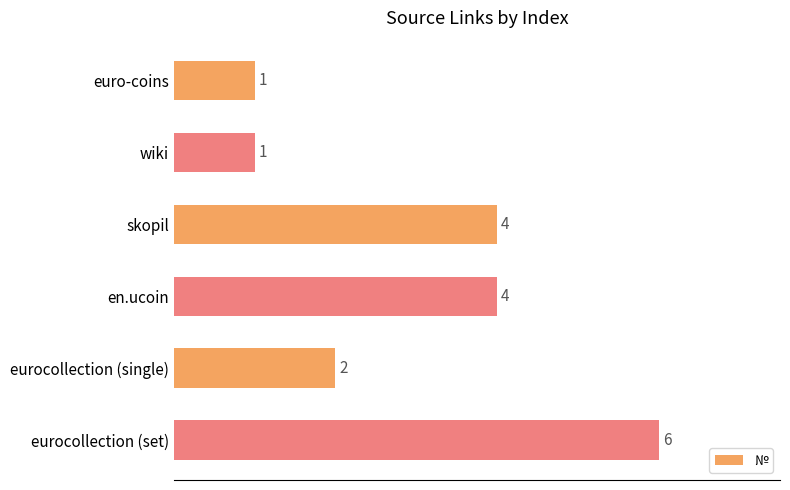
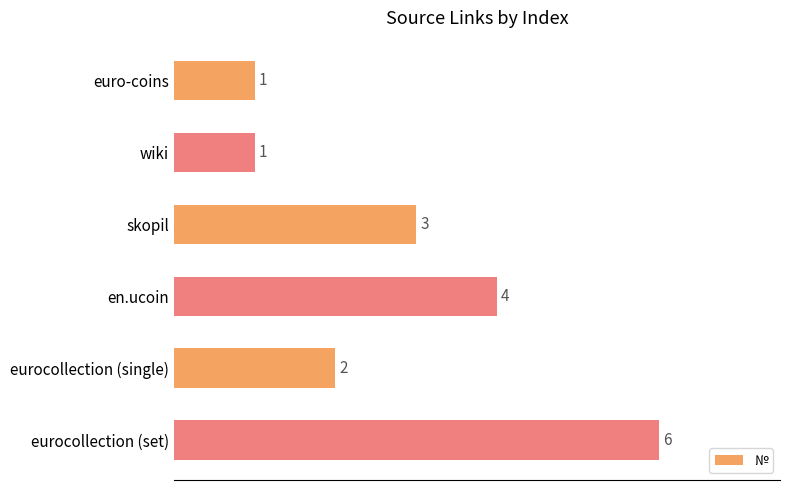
  {
    "euro-coins": 1,
    "wiki": 1,
-   "skopil": 4,
+   "skopil": 3,
    "en.ucoin": 4,
    "eurocollection (single)": 2,
    "eurocollection (set)": 6
  }
